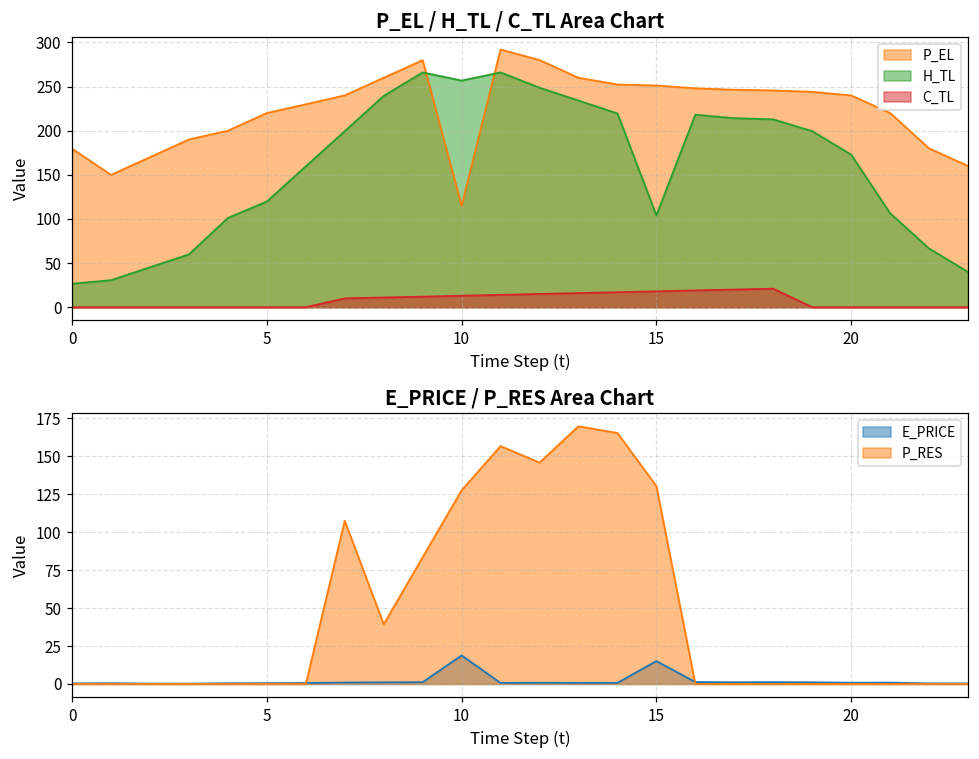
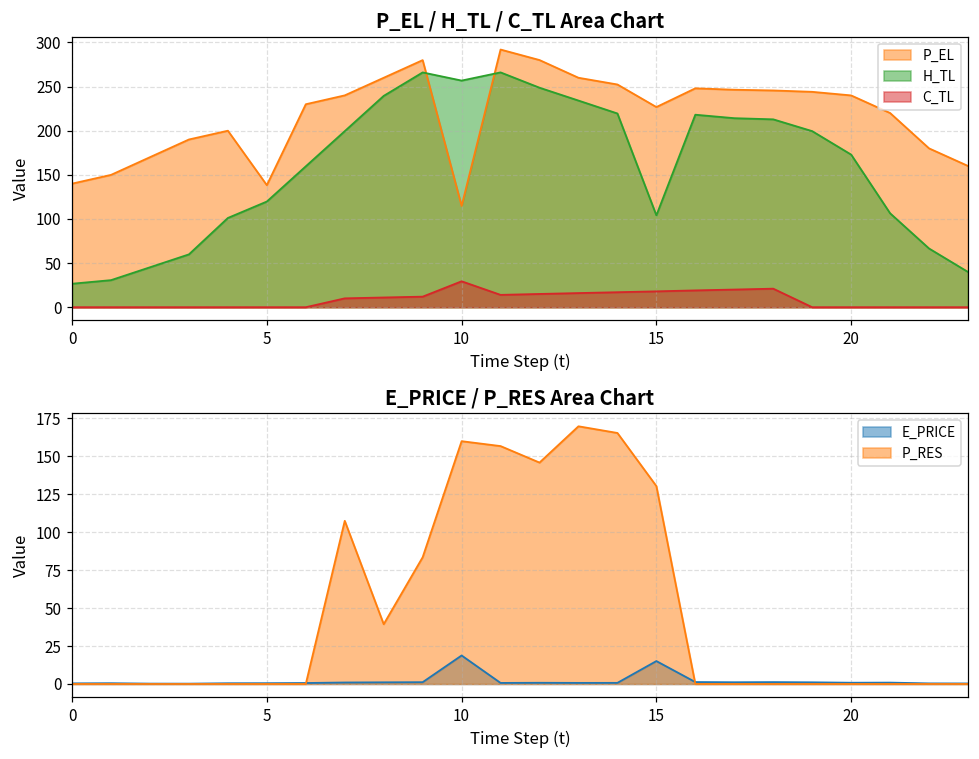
  {
    "P_EL / H_TL / C_TL Area Chart": {
      "P_EL": {
-       "0": 180,
-       "5": 220,
+       "0": 140,
+       "5": 140,
        "10": 110,
-       "15": 250,
+       "15": 230,
        "20": 240
      },
      "H_TL": {
        "0": 30,
        "5": 120,
        "10": 260,
        "15": 100,
        "20": 170
      },
      "C_TL": {
        "0": 0,
        "5": 0,
-       "10": 10,
+       "10": 30,
        "15": 20,
        "20": 0
      }
    },
    "E_PRICE / P_RES Area Chart": {
      "E_PRICE": {
        "10": 19,
        "15": 15
      },
      "P_RES": {
-       "10": 128,
+       "10": 160,
        "15": 130
      }
    }
  }
